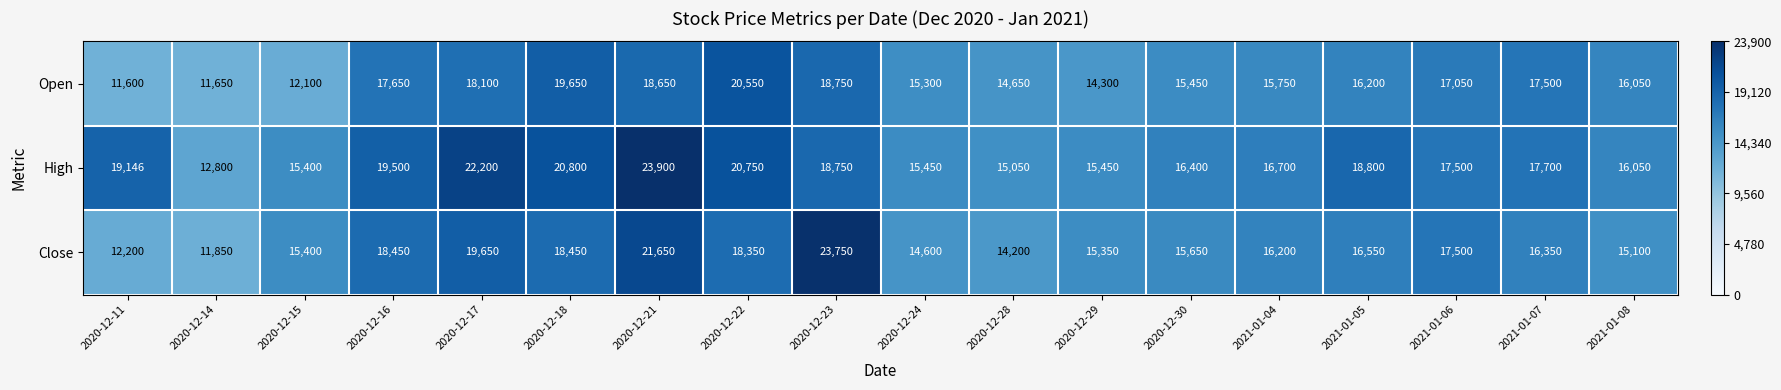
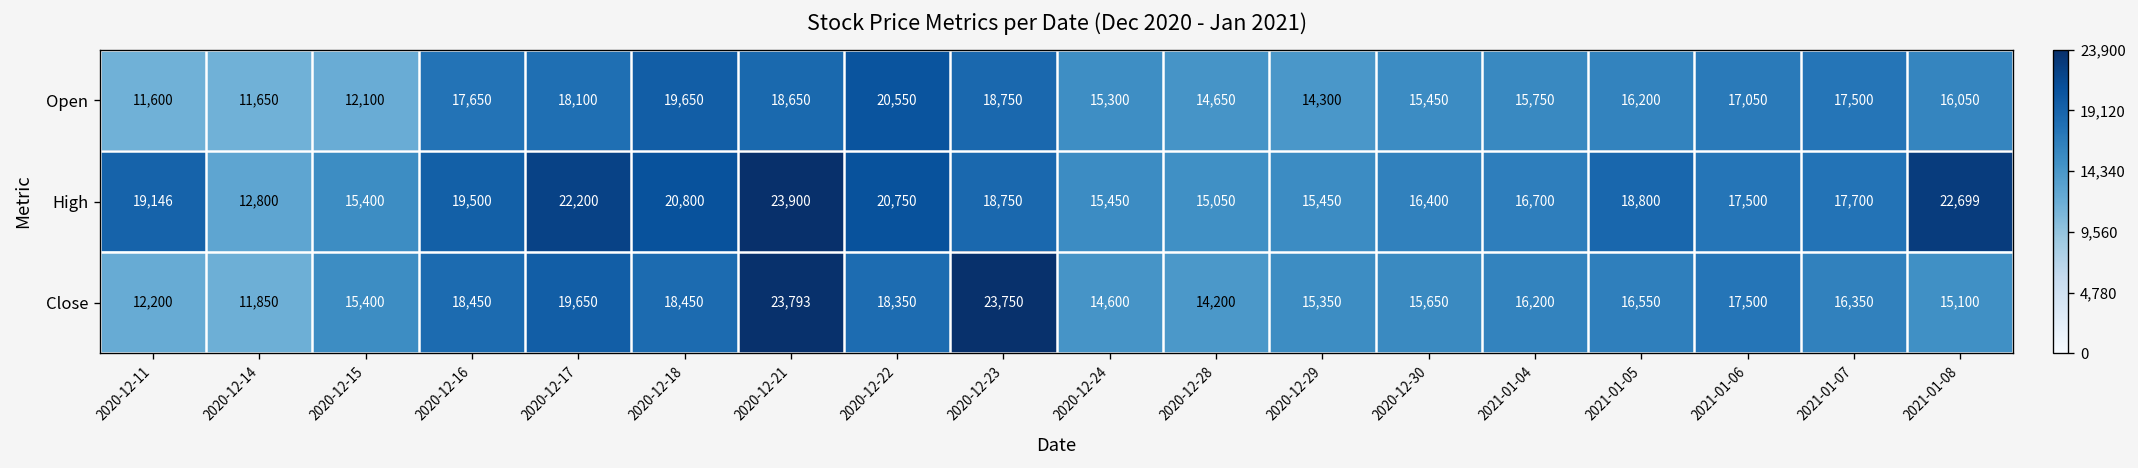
  {
    "Open": {
      "2020-12-11": "11,600",
      "2020-12-14": "11,650",
      "2020-12-15": "12,100",
      "2020-12-16": "17,650",
      "2020-12-17": "18,100",
      "2020-12-18": "19,650",
      "2020-12-21": "18,650",
      "2020-12-22": "20,550",
      "2020-12-23": "18,750",
      "2020-12-24": "15,300",
      "2020-12-28": "14,650",
      "2020-12-29": "14,300",
      "2020-12-30": "15,450",
      "2021-01-04": "15,750",
      "2021-01-05": "16,200",
      "2021-01-06": "17,050",
      "2021-01-07": "17,500",
      "2021-01-08": "16,050"
    },
    "High": {
      "2020-12-11": "19,146",
      "2020-12-14": "12,800",
      "2020-12-15": "15,400",
      "2020-12-16": "19,500",
      "2020-12-17": "22,200",
      "2020-12-18": "20,800",
      "2020-12-21": "23,900",
      "2020-12-22": "20,750",
      "2020-12-23": "18,750",
      "2020-12-24": "15,450",
      "2020-12-28": "15,050",
      "2020-12-29": "15,450",
      "2020-12-30": "16,400",
      "2021-01-04": "16,700",
      "2021-01-05": "18,800",
      "2021-01-06": "17,500",
      "2021-01-07": "17,700",
-     "2021-01-08": "16,050"
+     "2021-01-08": "22,699"
    },
    "Close": {
      "2020-12-11": "12,200",
      "2020-12-14": "11,850",
      "2020-12-15": "15,400",
      "2020-12-16": "18,450",
      "2020-12-17": "19,650",
      "2020-12-18": "18,450",
-     "2020-12-21": "21,650",
+     "2020-12-21": "23,793",
      "2020-12-22": "18,350",
      "2020-12-23": "23,750",
      "2020-12-24": "14,600",
      "2020-12-28": "14,200",
      "2020-12-29": "15,350",
      "2020-12-30": "15,650",
      "2021-01-04": "16,200",
      "2021-01-05": "16,550",
      "2021-01-06": "17,500",
      "2021-01-07": "16,350",
      "2021-01-08": "15,100"
    }
  }
